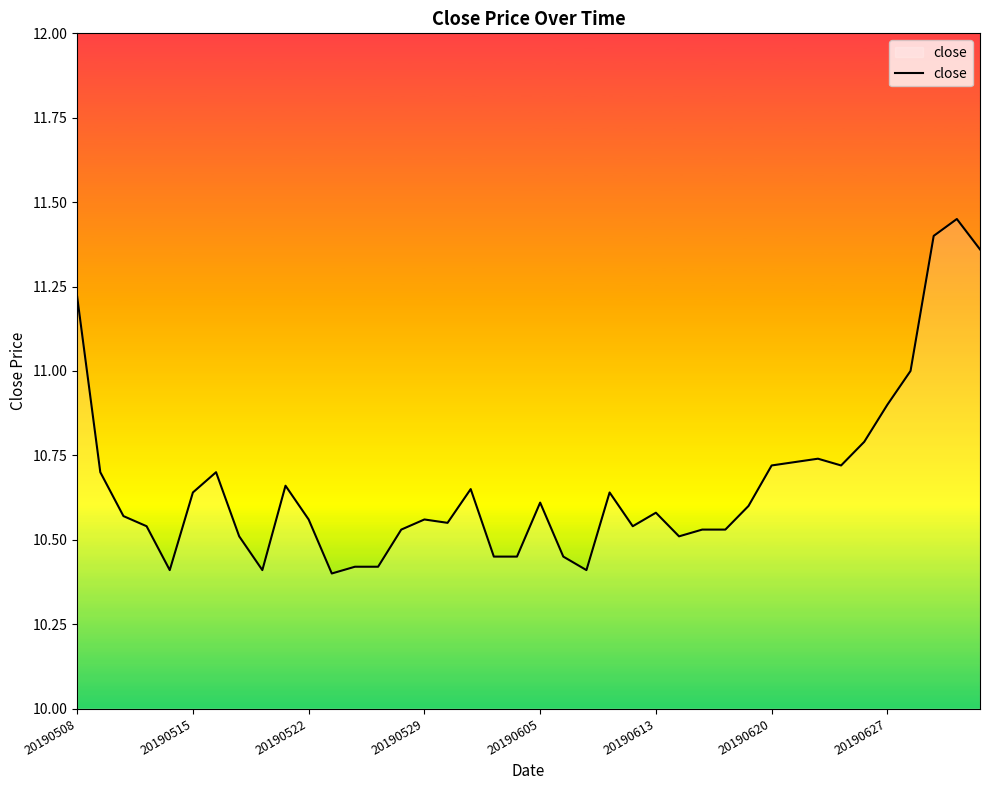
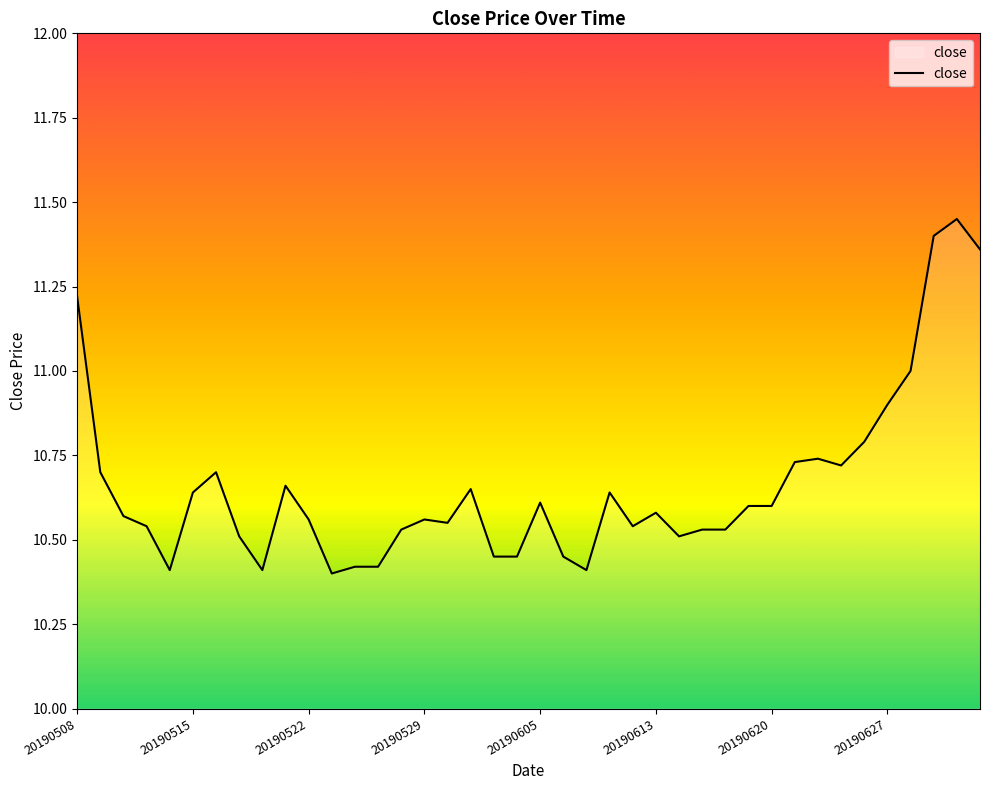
  {
    "20190508": 11.22,
    "20190515": 10.64,
    "20190522": 10.56,
    "20190529": 10.56,
    "20190605": 10.61,
    "20190613": 10.58,
-   "20190620": 10.72,
+   "20190620": 10.60,
    "20190627": 10.90
  }
